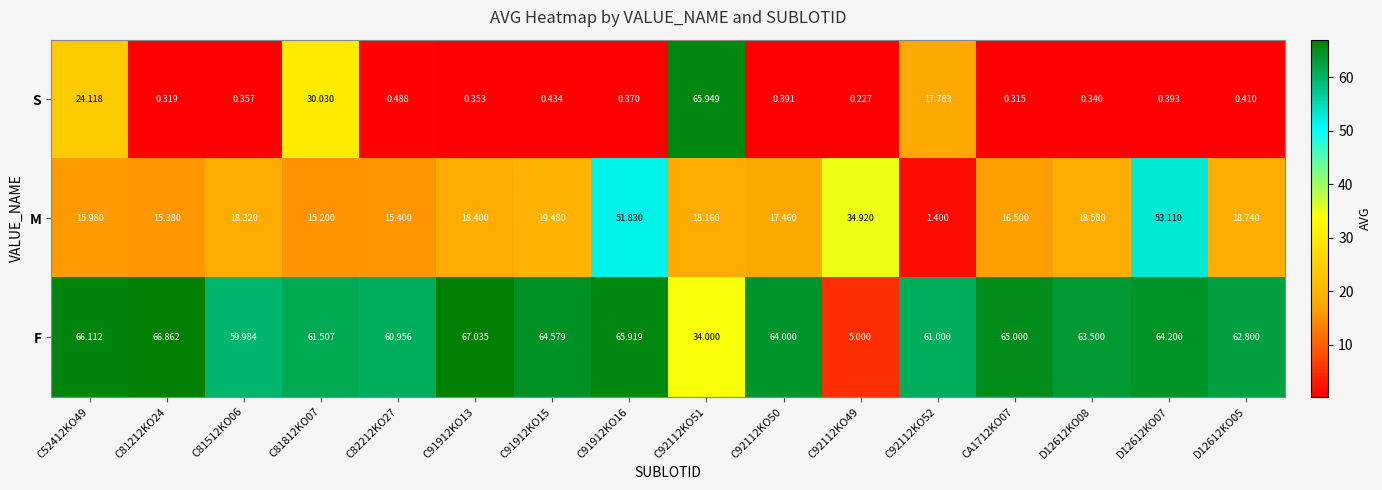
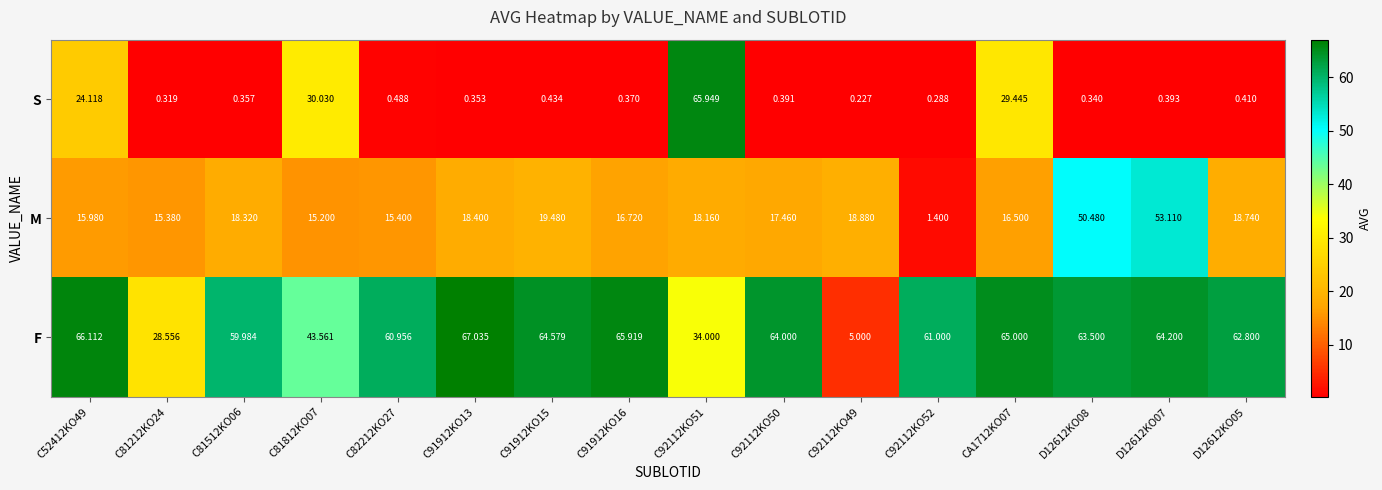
  {
    "S": {
      "C52412KO49": 24.118,
      "C81212KO24": 0.319,
      "C81512KO06": 0.357,
      "C81812KO07": 30.030,
      "C82212KO27": 0.488,
      "C91912KO13": 0.353,
      "C91912KO15": 0.434,
      "C91912KO16": 0.370,
      "C92112KO51": 65.949,
      "C92112KO50": 0.391,
      "C92112KO49": 0.227,
-     "C92112KO52": 17.783,
-     "CA1712KO07": 0.315,
+     "C92112KO52": 0.288,
+     "CA1712KO07": 29.445,
      "D12612KO08": 0.340,
      "D12612KO07": 0.393,
      "D12612KO05": 0.410
    },
    "M": {
      "C52412KO49": 15.980,
      "C81212KO24": 15.380,
      "C81512KO06": 18.320,
      "C81812KO07": 15.200,
      "C82212KO27": 15.400,
      "C91912KO13": 18.400,
      "C91912KO15": 19.480,
-     "C91912KO16": 51.830,
+     "C91912KO16": 16.720,
      "C92112KO51": 18.160,
      "C92112KO50": 17.460,
-     "C92112KO49": 34.920,
+     "C92112KO49": 18.880,
      "C92112KO52": 1.400,
      "CA1712KO07": 16.500,
-     "D12612KO08": 18.580,
+     "D12612KO08": 50.480,
      "D12612KO07": 53.110,
      "D12612KO05": 18.740
    },
    "F": {
      "C52412KO49": 66.112,
-     "C81212KO24": 66.862,
+     "C81212KO24": 28.556,
      "C81512KO06": 59.984,
-     "C81812KO07": 61.507,
+     "C81812KO07": 43.561,
      "C82212KO27": 60.956,
      "C91912KO13": 67.035,
      "C91912KO15": 64.579,
      "C91912KO16": 65.919,
      "C92112KO51": 34.000,
      "C92112KO50": 64.000,
      "C92112KO49": 5.000,
      "C92112KO52": 61.000,
      "CA1712KO07": 65.000,
      "D12612KO08": 63.500,
      "D12612KO07": 64.200,
      "D12612KO05": 62.800
    }
  }
